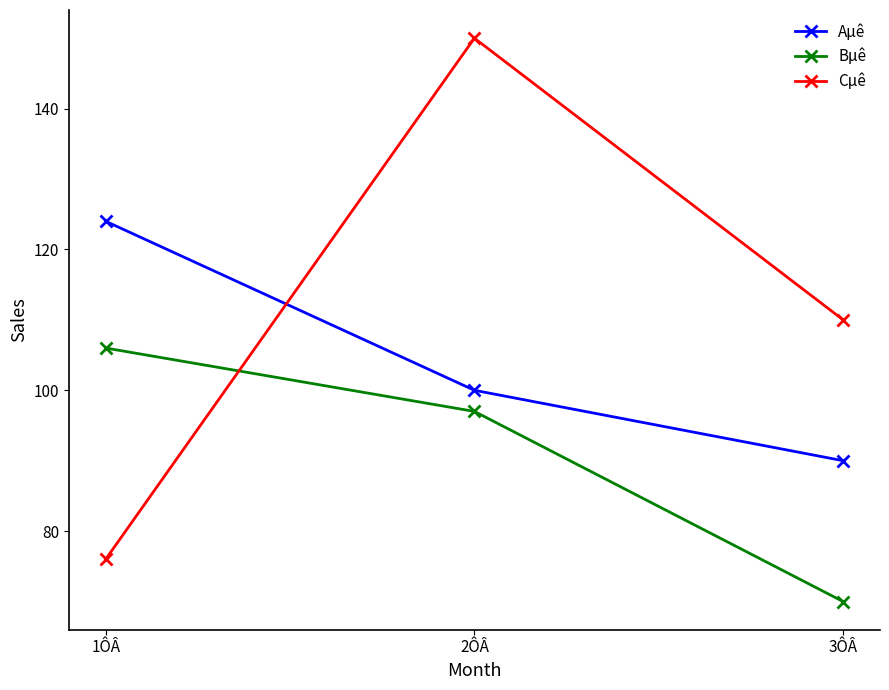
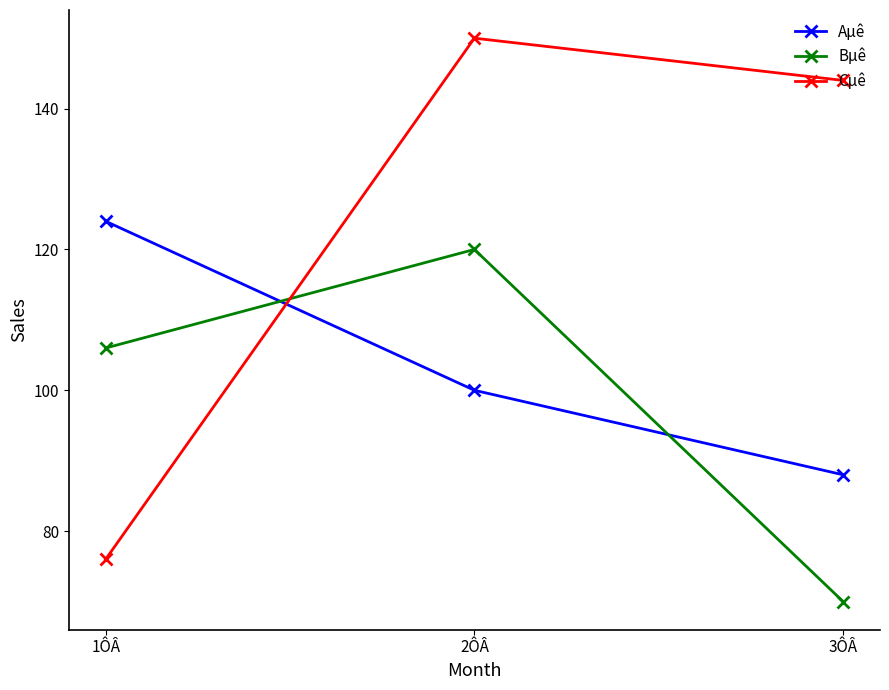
  {
    "Aµê": {
      "1ÔÂ": 124,
      "2ÔÂ": 100,
-     "3ÔÂ": 90
+     "3ÔÂ": 88
    },
    "Bµê": {
      "1ÔÂ": 106,
-     "2ÔÂ": 97,
+     "2ÔÂ": 120,
      "3ÔÂ": 70
    },
    "Cµê": {
      "1ÔÂ": 76,
      "2ÔÂ": 150,
-     "3ÔÂ": 110
+     "3ÔÂ": 144
    }
  }
